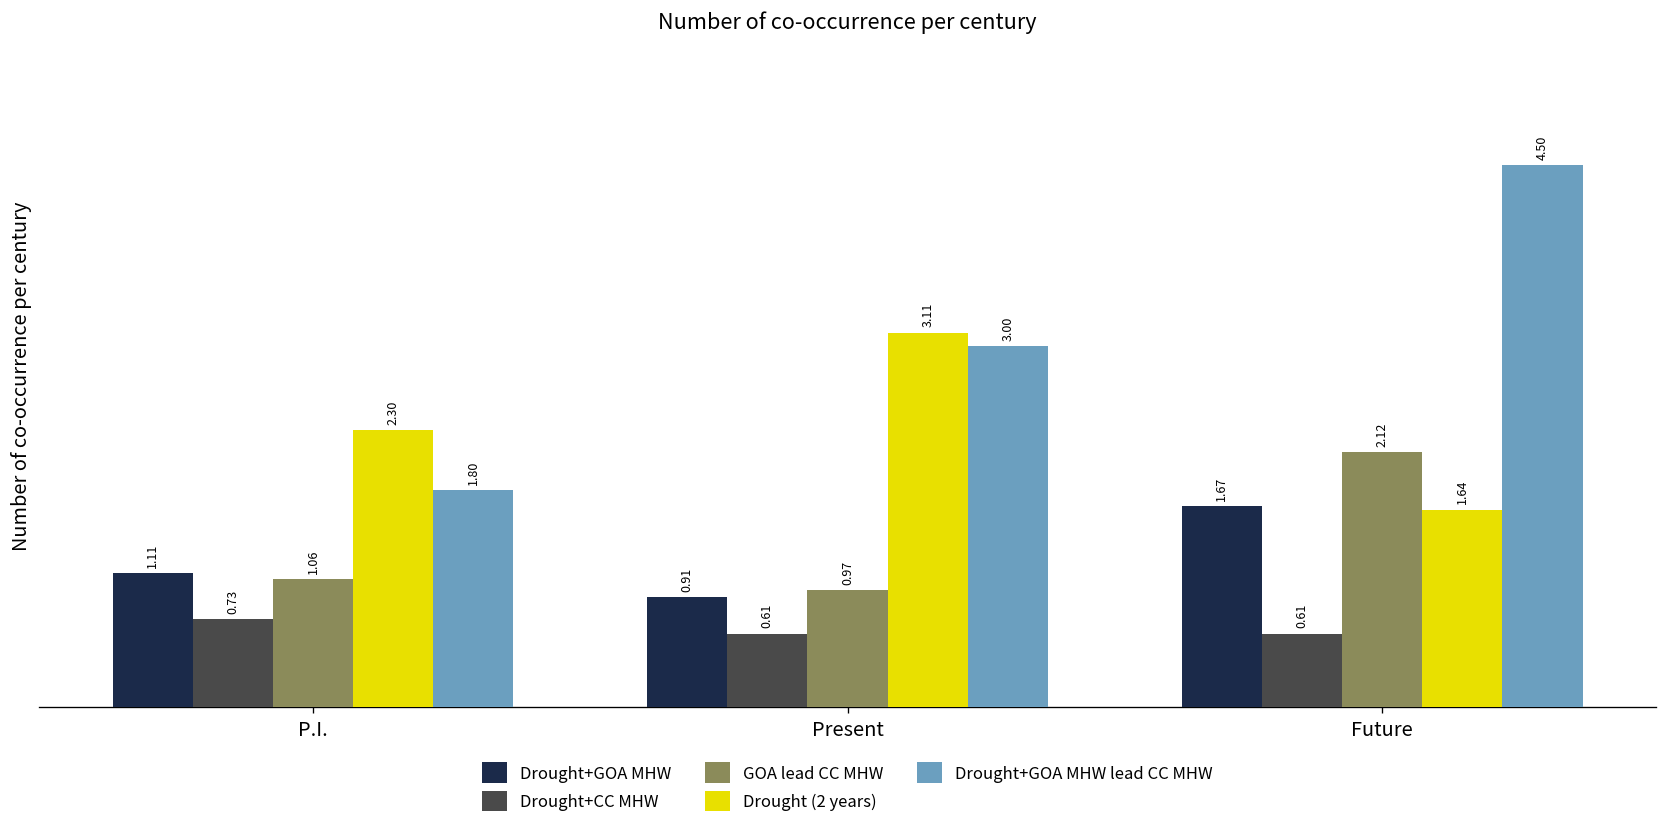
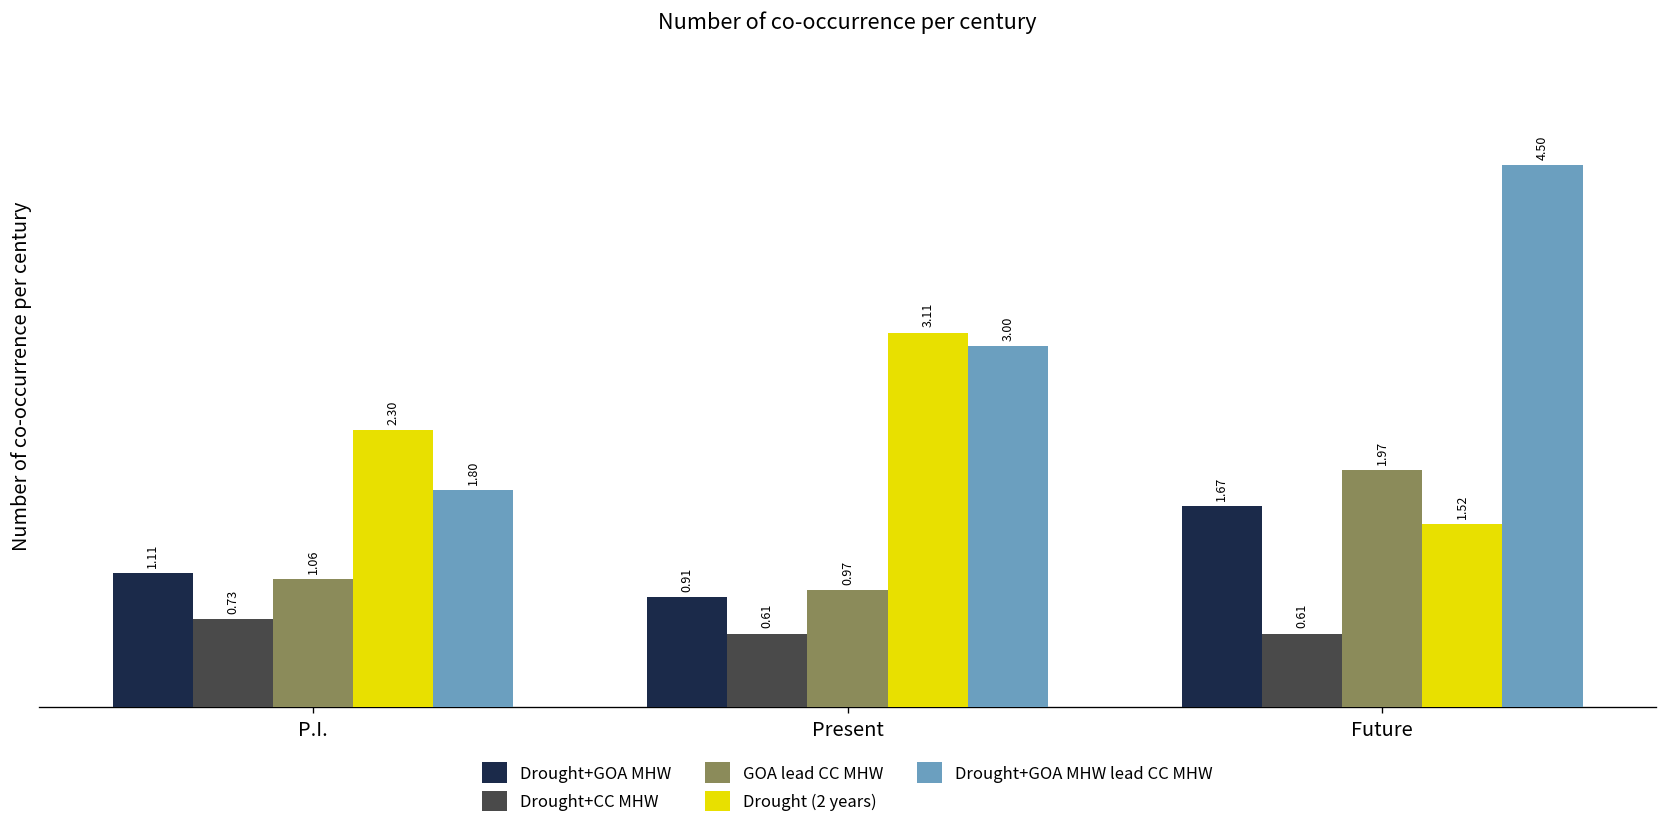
  {
    "GOA lead CC MHW": {
      "P.I.": 1.06,
      "Present": 0.97,
-     "Future": 2.12
+     "Future": 1.97
    },
    "Drought (2 years)": {
      "P.I.": 2.30,
      "Present": 3.11,
-     "Future": 1.64
+     "Future": 1.52
    },
    "Drought+GOA MHW lead CC MHW": {
      "P.I.": 1.80,
      "Present": 3.00,
      "Future": 4.50
    }
  }
